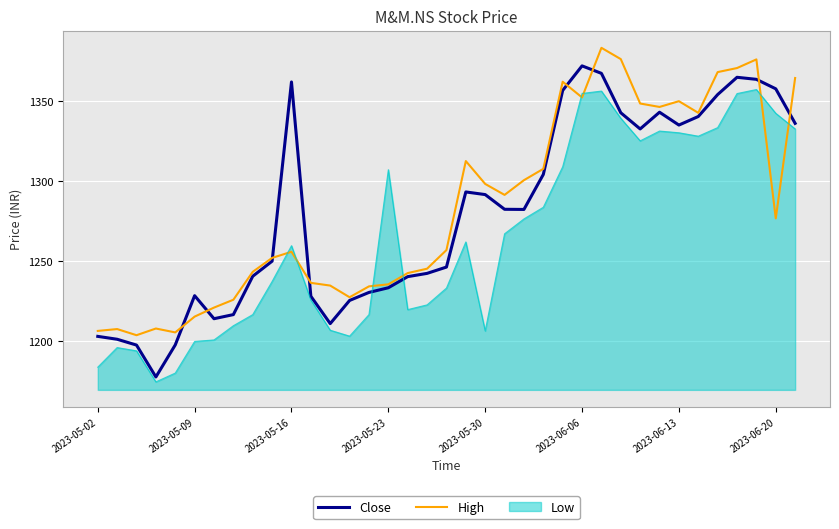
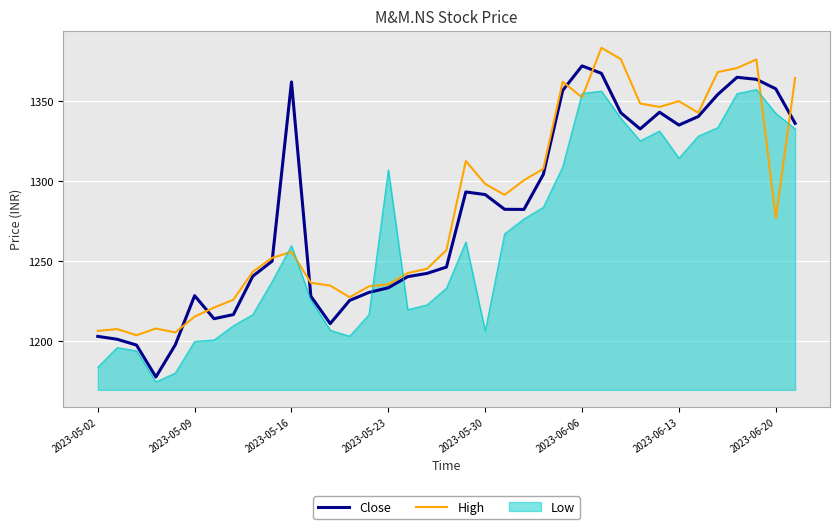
  {
    "Close": {
      "2023-05-02": 1203,
      "2023-05-09": 1228,
      "2023-05-16": 1362,
      "2023-05-23": 1233,
      "2023-05-30": 1292,
      "2023-06-06": 1372,
      "2023-06-13": 1335,
      "2023-06-20": 1358
    },
    "High": {
      "2023-05-02": 1206,
      "2023-05-09": 1215,
      "2023-05-16": 1256,
      "2023-05-23": 1236,
      "2023-05-30": 1298,
      "2023-06-06": 1352,
      "2023-06-13": 1350,
      "2023-06-20": 1277
    },
    "Low": {
      "2023-05-02": 1184,
      "2023-05-09": 1200,
      "2023-05-16": 1260,
      "2023-05-23": 1307,
      "2023-05-30": 1206,
      "2023-06-06": 1355,
-     "2023-06-13": 1330,
+     "2023-06-13": 1314,
      "2023-06-20": 1342
    }
  }
